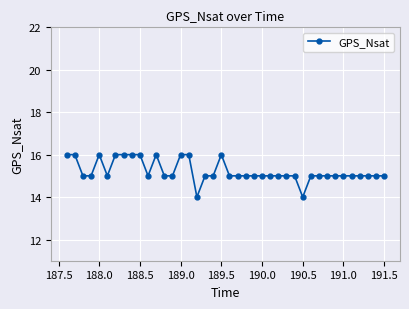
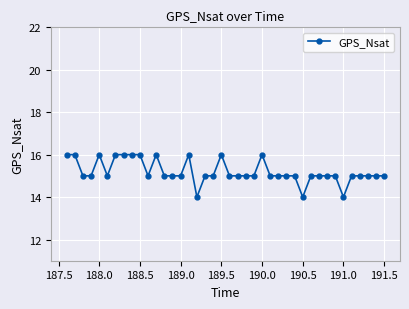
  {
    "188.0": 16,
    "188.5": 16,
-   "189.0": 16,
+   "189.0": 15,
    "189.5": 16,
-   "190.0": 15,
+   "190.0": 16,
    "190.5": 14,
-   "191.0": 15,
+   "191.0": 14,
    "191.5": 15
  }
